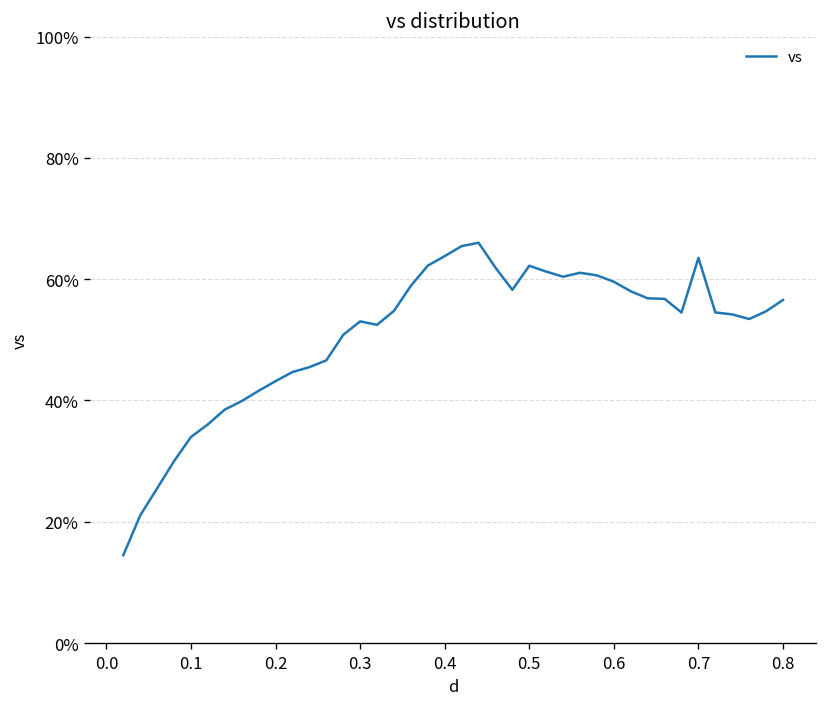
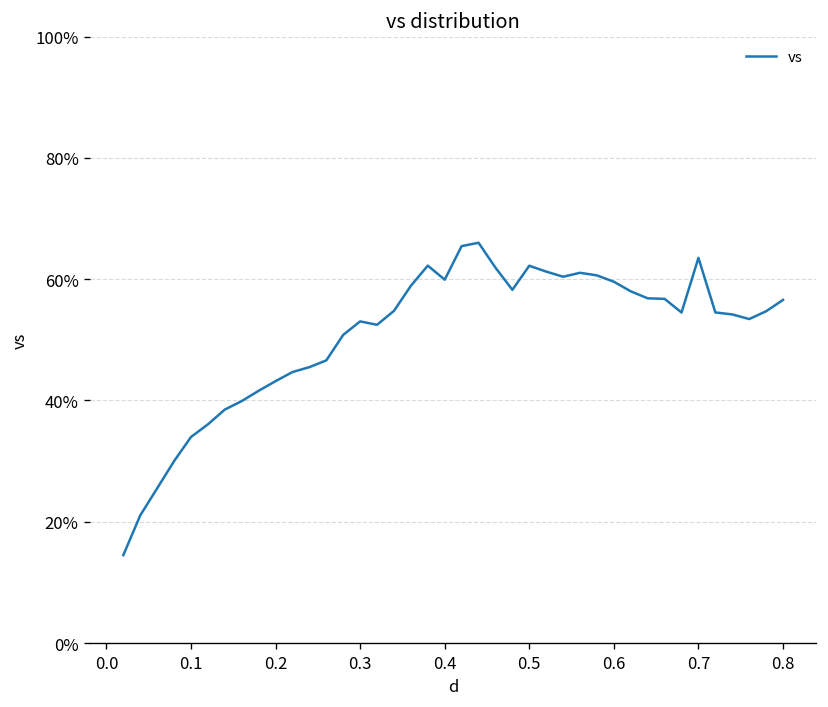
  {
    "0.1": "34%",
    "0.2": "43%",
    "0.3": "53%",
-   "0.4": "64%",
+   "0.4": "60%",
    "0.5": "62%",
    "0.6": "60%",
    "0.7": "64%",
    "0.8": "57%"
  }
